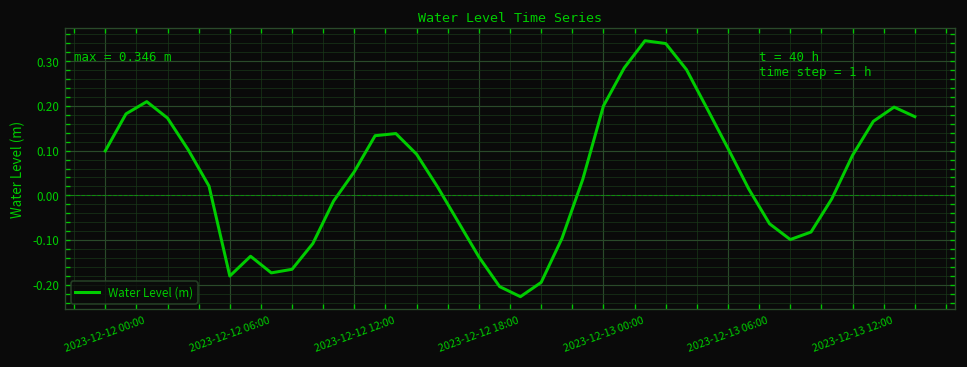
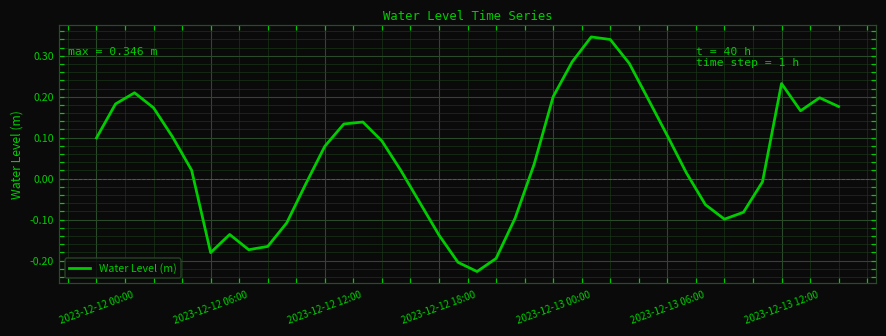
  {
    "2023-12-12 00:00": 0.10,
    "2023-12-12 06:00": -0.18,
-   "2023-12-12 12:00": 0.05,
+   "2023-12-12 12:00": 0.08,
    "2023-12-12 18:00": -0.14,
    "2023-12-13 00:00": 0.20,
    "2023-12-13 06:00": 0.10,
-   "2023-12-13 12:00": 0.09
+   "2023-12-13 12:00": 0.23
  }
